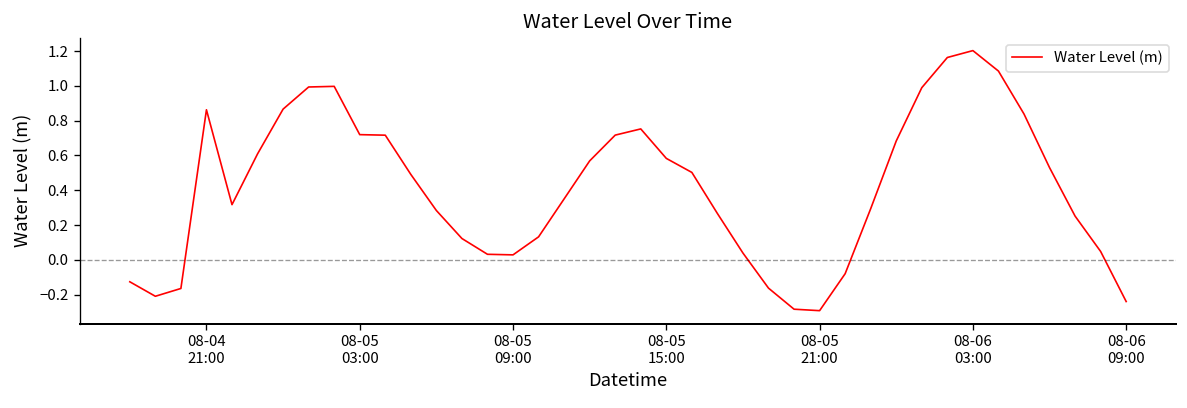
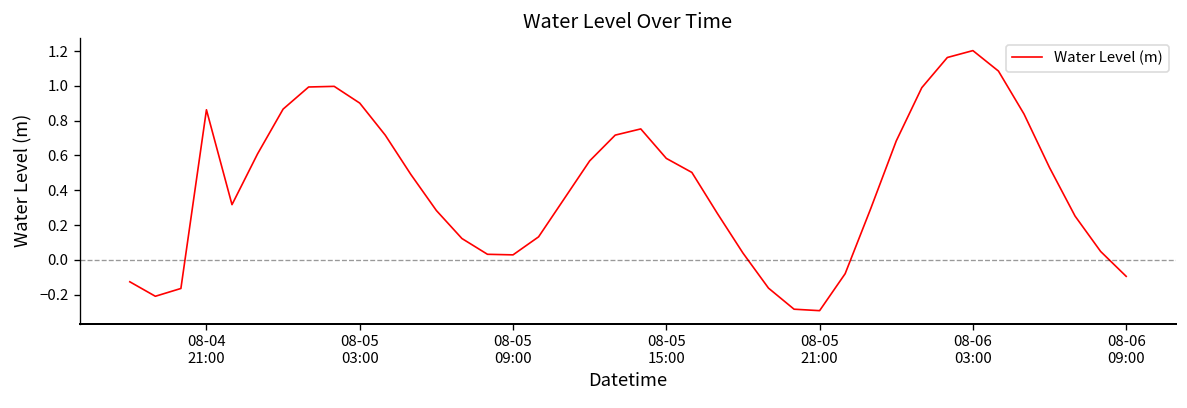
  {
    "08-04 21:00": 0.86,
-   "08-05 03:00": 0.72,
+   "08-05 03:00": 0.90,
    "08-05 09:00": 0.03,
    "08-05 15:00": 0.58,
    "08-05 21:00": -0.29,
    "08-06 03:00": 1.20,
-   "08-06 09:00": -0.24
+   "08-06 09:00": -0.09
  }
